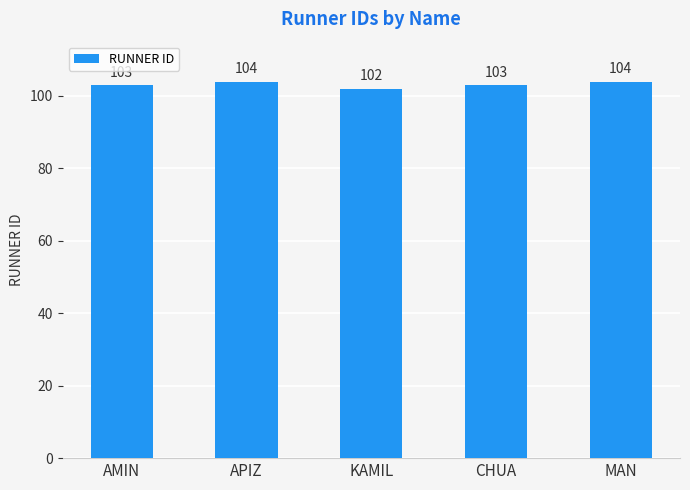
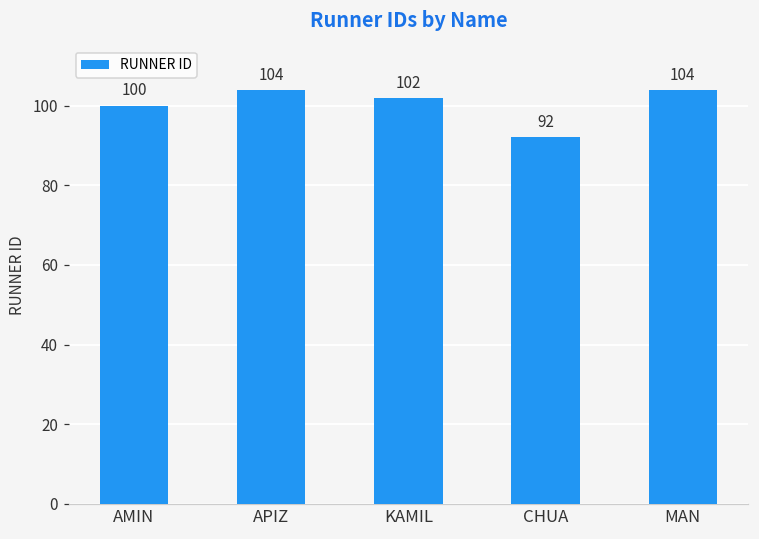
  {
-   "AMIN": 103,
+   "AMIN": 100,
    "APIZ": 104,
    "KAMIL": 102,
-   "CHUA": 103,
+   "CHUA": 92,
    "MAN": 104
  }
